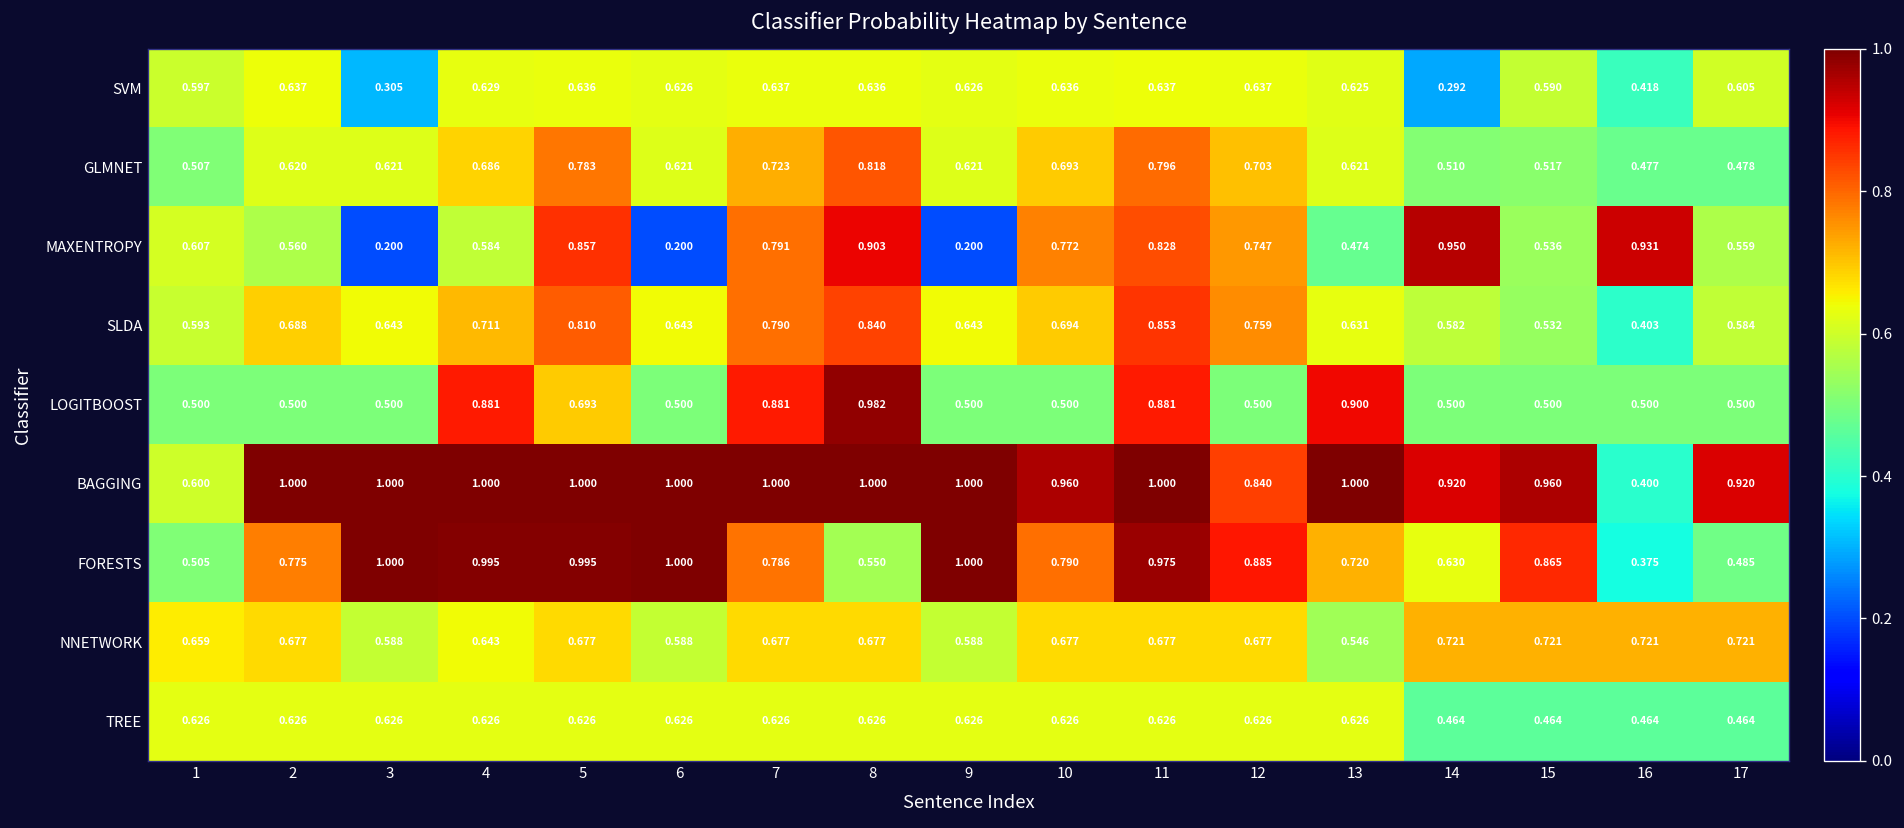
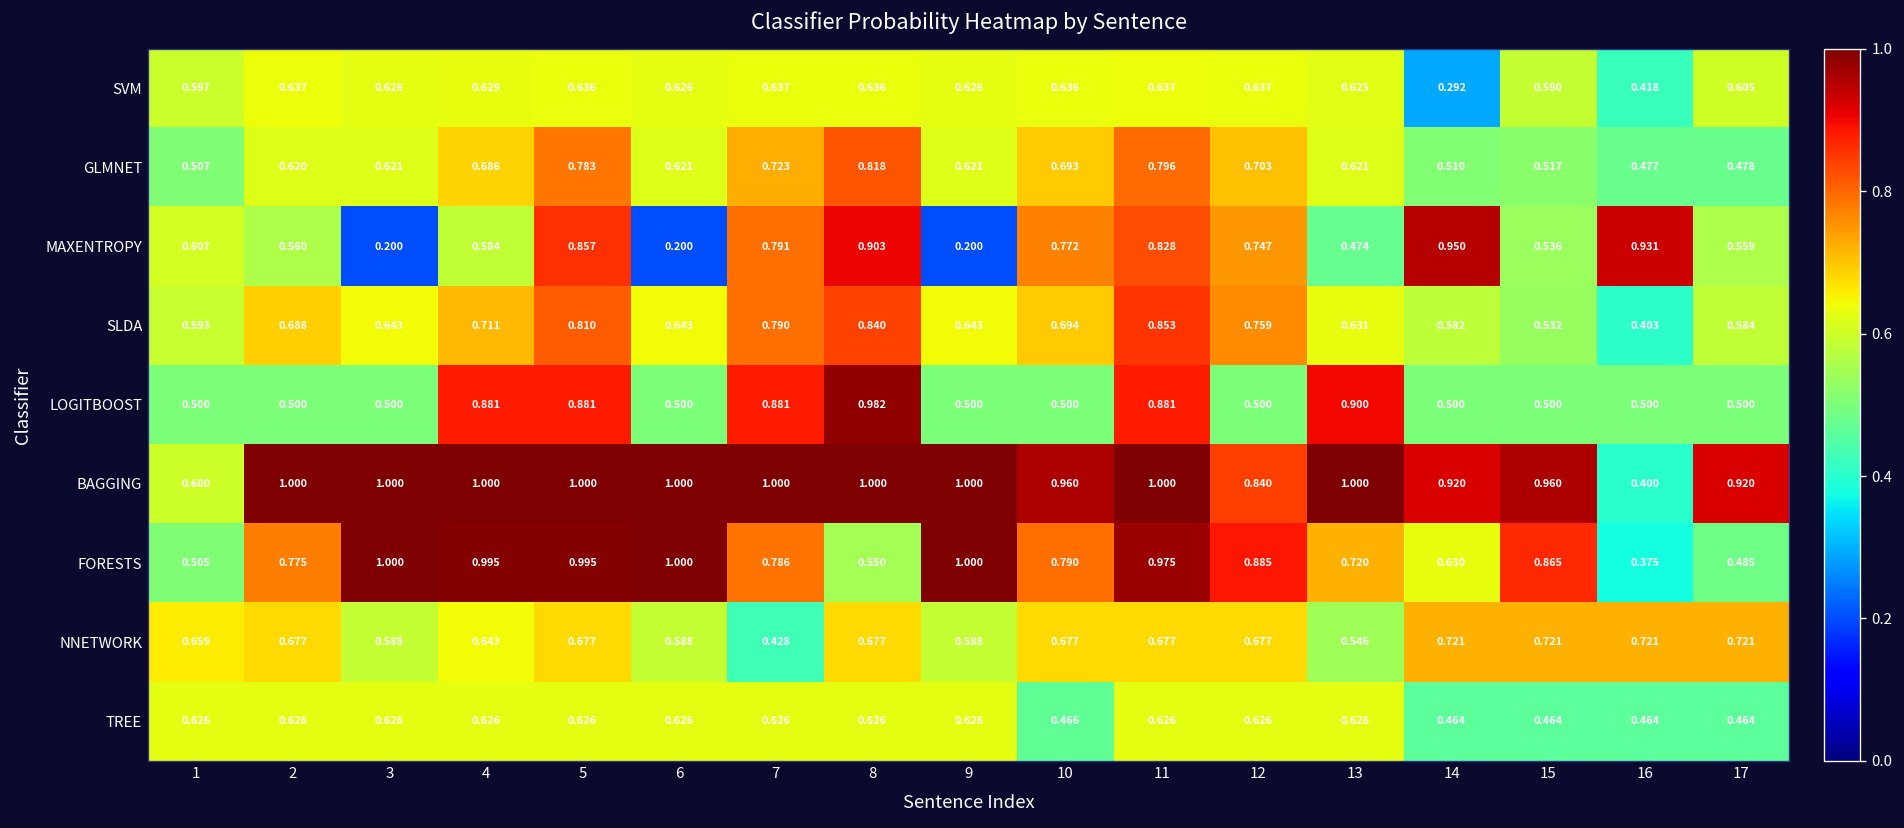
  {
    "SVM": {
      "1": 0.597,
      "2": 0.637,
-     "3": 0.305,
+     "3": 0.626,
      "4": 0.629,
      "5": 0.636,
      "6": 0.626,
      "7": 0.637,
      "8": 0.636,
      "9": 0.626,
      "10": 0.636,
      "11": 0.637,
      "12": 0.637,
      "13": 0.625,
      "14": 0.292,
      "15": 0.590,
      "16": 0.418,
      "17": 0.605
    },
    "GLMNET": {
      "1": 0.507,
      "2": 0.620,
      "3": 0.621,
      "4": 0.686,
      "5": 0.783,
      "6": 0.621,
      "7": 0.723,
      "8": 0.818,
      "9": 0.621,
      "10": 0.693,
      "11": 0.796,
      "12": 0.703,
      "13": 0.621,
      "14": 0.510,
      "15": 0.517,
      "16": 0.477,
      "17": 0.478
    },
    "MAXENTROPY": {
      "1": 0.607,
      "2": 0.560,
      "3": 0.200,
      "4": 0.584,
      "5": 0.857,
      "6": 0.200,
      "7": 0.791,
      "8": 0.903,
      "9": 0.200,
      "10": 0.772,
      "11": 0.828,
      "12": 0.747,
      "13": 0.474,
      "14": 0.950,
      "15": 0.536,
      "16": 0.931,
      "17": 0.559
    },
    "SLDA": {
      "1": 0.593,
      "2": 0.688,
      "3": 0.643,
      "4": 0.711,
      "5": 0.810,
      "6": 0.643,
      "7": 0.790,
      "8": 0.840,
      "9": 0.643,
      "10": 0.694,
      "11": 0.853,
      "12": 0.759,
      "13": 0.631,
      "14": 0.582,
      "15": 0.532,
      "16": 0.403,
      "17": 0.584
    },
    "LOGITBOOST": {
      "1": 0.500,
      "2": 0.500,
      "3": 0.500,
      "4": 0.881,
-     "5": 0.693,
+     "5": 0.881,
      "6": 0.500,
      "7": 0.881,
      "8": 0.982,
      "9": 0.500,
      "10": 0.500,
      "11": 0.881,
      "12": 0.500,
      "13": 0.900,
      "14": 0.500,
      "15": 0.500,
      "16": 0.500,
      "17": 0.500
    },
    "BAGGING": {
      "1": 0.600,
      "2": 1.000,
      "3": 1.000,
      "4": 1.000,
      "5": 1.000,
      "6": 1.000,
      "7": 1.000,
      "8": 1.000,
      "9": 1.000,
      "10": 0.960,
      "11": 1.000,
      "12": 0.840,
      "13": 1.000,
      "14": 0.920,
      "15": 0.960,
      "16": 0.400,
      "17": 0.920
    },
    "FORESTS": {
      "1": 0.505,
      "2": 0.775,
      "3": 1.000,
      "4": 0.995,
      "5": 0.995,
      "6": 1.000,
      "7": 0.786,
      "8": 0.550,
      "9": 1.000,
      "10": 0.790,
      "11": 0.975,
      "12": 0.885,
      "13": 0.720,
      "14": 0.630,
      "15": 0.865,
      "16": 0.375,
      "17": 0.485
    },
    "NNETWORK": {
      "1": 0.659,
      "2": 0.677,
      "3": 0.588,
      "4": 0.643,
      "5": 0.677,
      "6": 0.588,
-     "7": 0.677,
+     "7": 0.428,
      "8": 0.677,
      "9": 0.588,
      "10": 0.677,
      "11": 0.677,
      "12": 0.677,
      "13": 0.546,
      "14": 0.721,
      "15": 0.721,
      "16": 0.721,
      "17": 0.721
    },
    "TREE": {
      "1": 0.626,
      "2": 0.626,
      "3": 0.626,
      "4": 0.626,
      "5": 0.626,
      "6": 0.626,
      "7": 0.626,
      "8": 0.626,
      "9": 0.626,
-     "10": 0.626,
+     "10": 0.466,
      "11": 0.626,
      "12": 0.626,
      "13": 0.626,
      "14": 0.464,
      "15": 0.464,
      "16": 0.464,
      "17": 0.464
    }
  }
